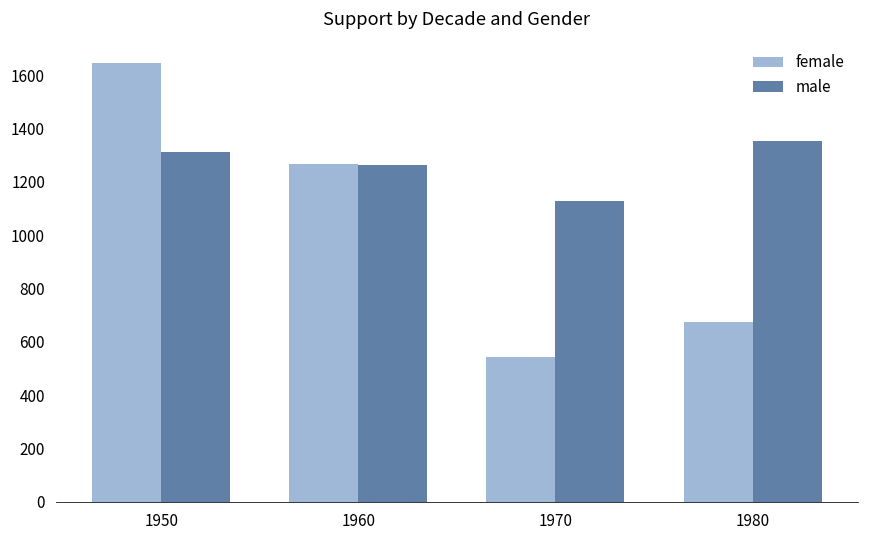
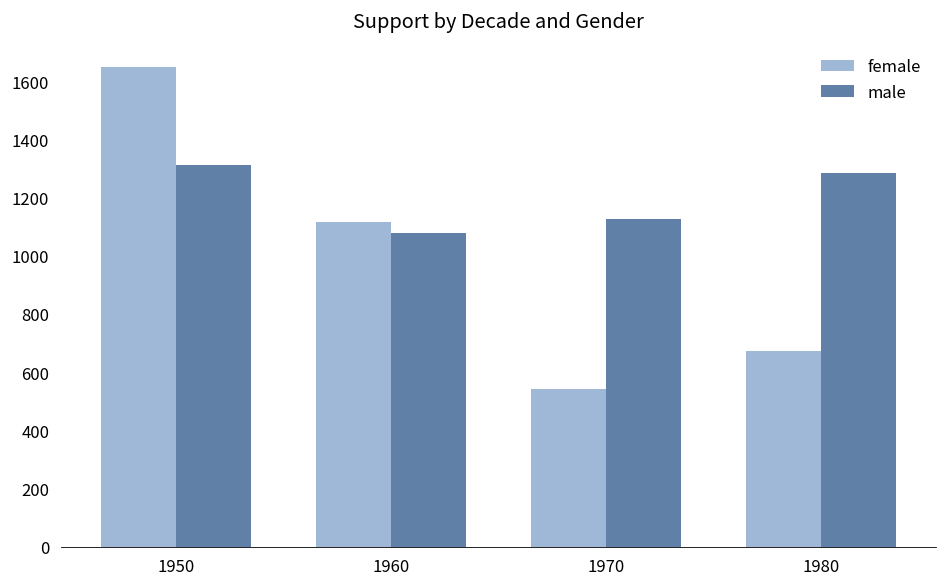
  {
    "female": {
      "1950": 1650,
-     "1960": 1270,
+     "1960": 1120,
      "1970": 540,
      "1980": 670
    },
    "male": {
      "1950": 1310,
-     "1960": 1270,
+     "1960": 1080,
      "1970": 1130,
-     "1980": 1350
+     "1980": 1290
    }
  }
